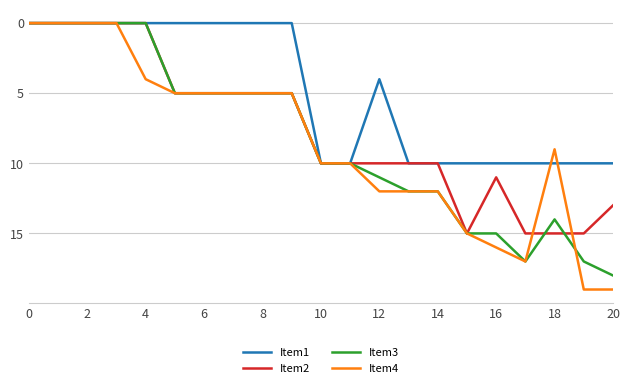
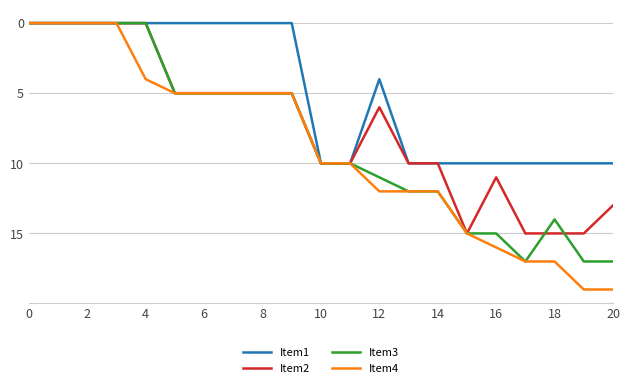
  {
    "Item1": {
      "6": 0,
      "8": 0,
      "12": 4,
      "16": 10,
      "18": 10,
      "20": 10
    },
    "Item2": {
-     "12": 10,
+     "12": 6,
      "16": 11,
      "18": 15,
      "20": 13
    },
    "Item3": {
      "12": 11,
      "16": 15,
      "18": 14,
-     "20": 18
+     "20": 17
    },
    "Item4": {
      "4": 4,
      "12": 12,
      "16": 16,
-     "18": 9,
+     "18": 17,
      "20": 19
    }
  }
